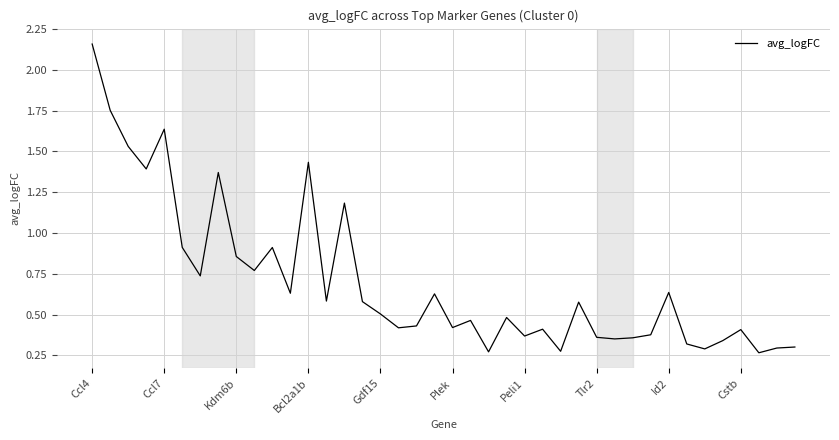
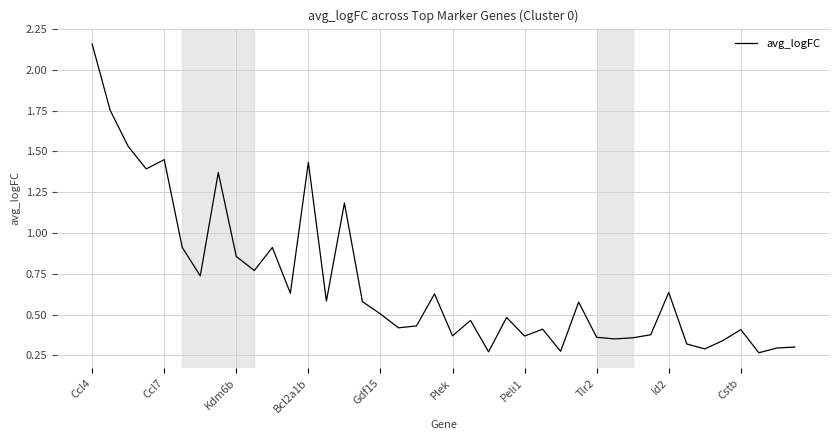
  {
    "Ccl4": 2.16,
-   "Ccl7": 1.64,
+   "Ccl7": 1.45,
    "Kdm6b": 0.86,
    "Bcl2a1b": 1.43,
    "Gdf15": 0.50,
-   "Plek": 0.42,
+   "Plek": 0.37,
    "Peli1": 0.37,
    "Tlr2": 0.36,
    "Id2": 0.64,
    "Cstb": 0.41
  }
